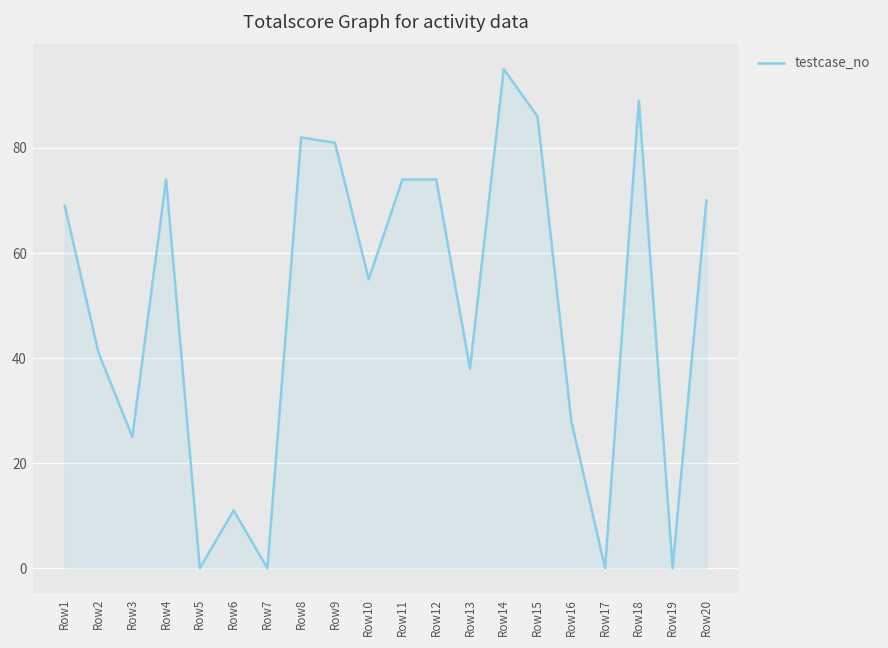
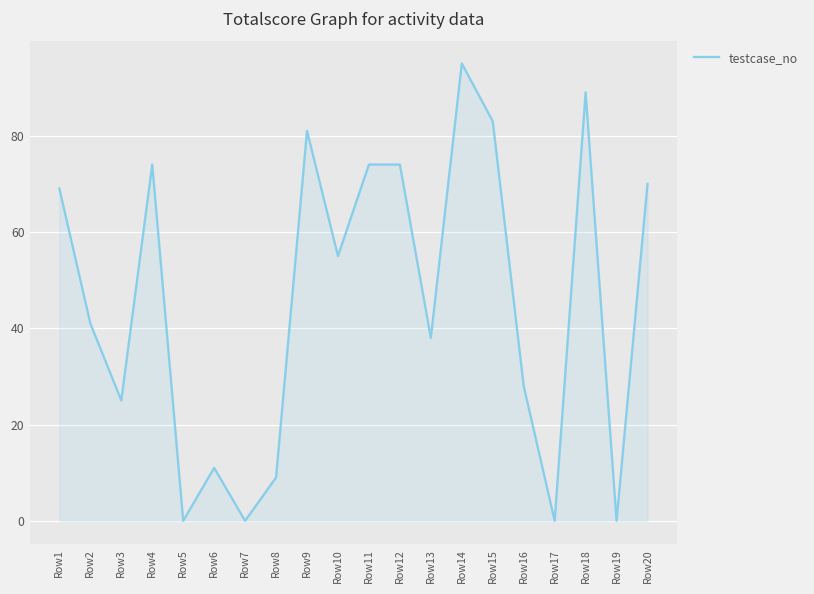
  {
    "Row1": 69,
    "Row2": 41,
    "Row3": 25,
    "Row4": 74,
    "Row5": 0,
    "Row6": 11,
    "Row7": 0,
-   "Row8": 82,
+   "Row8": 9,
    "Row9": 81,
    "Row10": 55,
    "Row11": 74,
    "Row12": 74,
    "Row13": 38,
    "Row14": 95,
-   "Row15": 86,
+   "Row15": 83,
    "Row16": 28,
    "Row17": 0,
    "Row18": 89,
    "Row19": 0,
    "Row20": 70
  }
